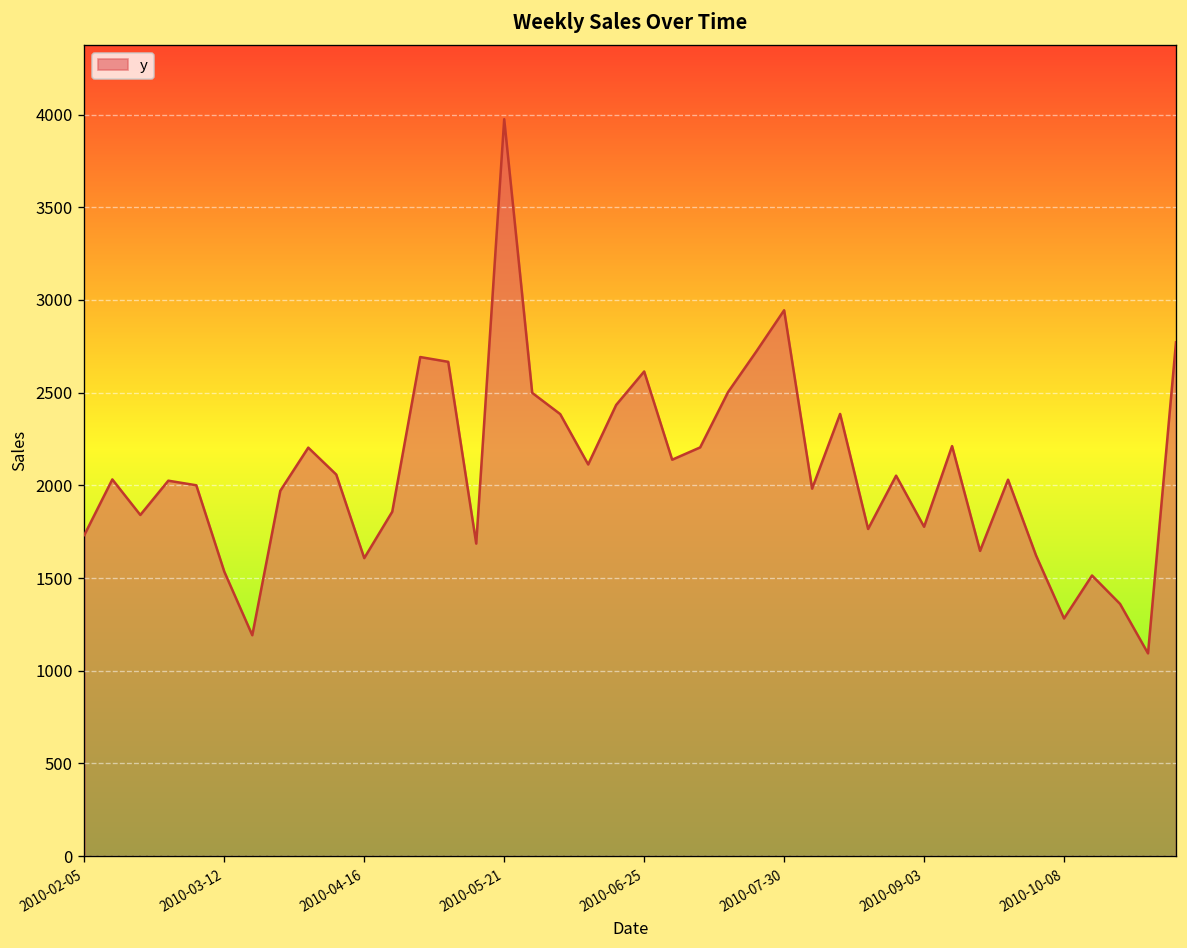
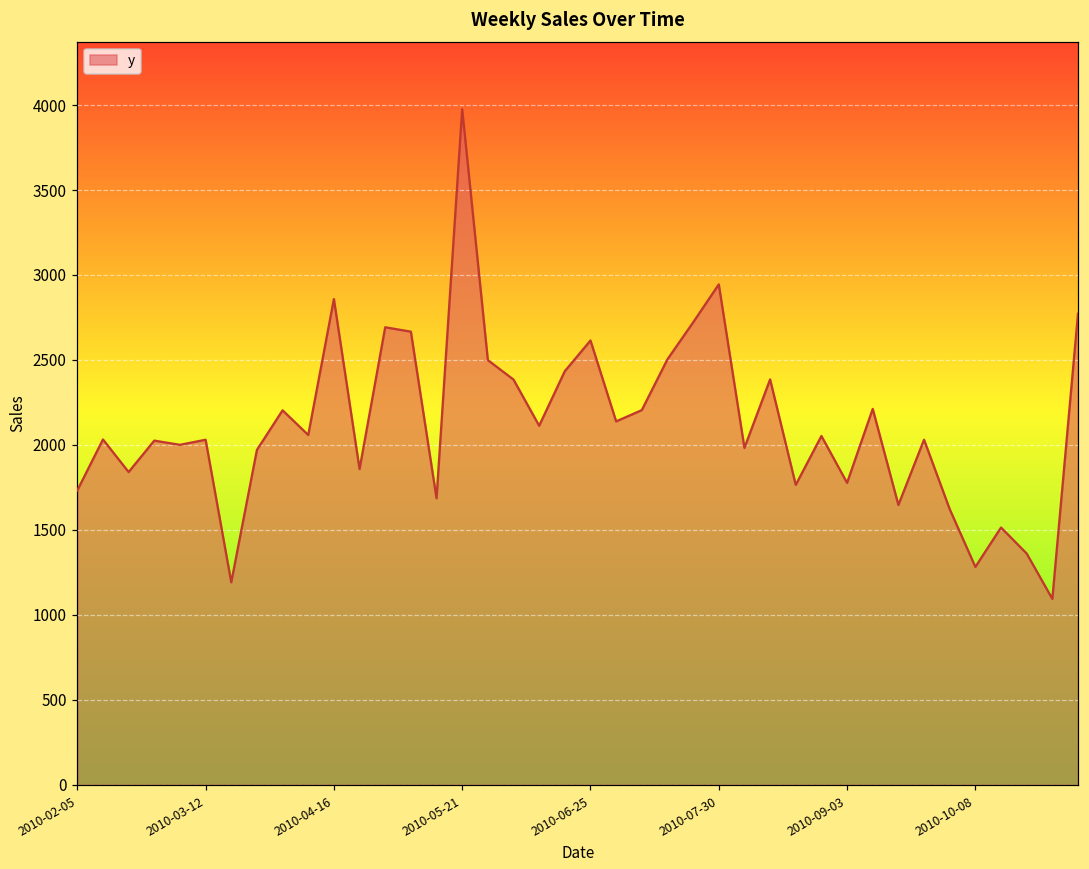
  {
    "2010-02-05": 1730,
-   "2010-03-12": 1530,
-   "2010-04-16": 1610,
+   "2010-03-12": 2030,
+   "2010-04-16": 2860,
    "2010-05-21": 3980,
    "2010-06-25": 2610,
    "2010-07-30": 2940,
    "2010-09-03": 1780,
    "2010-10-08": 1280
  }
